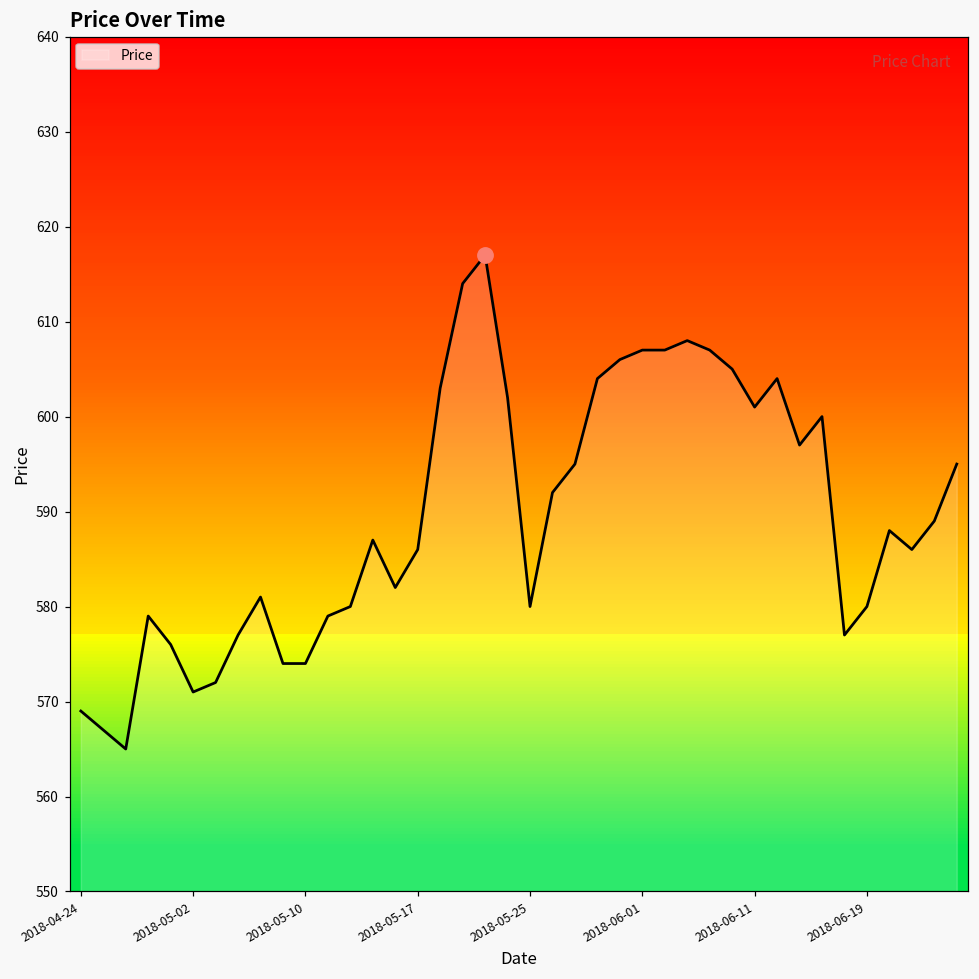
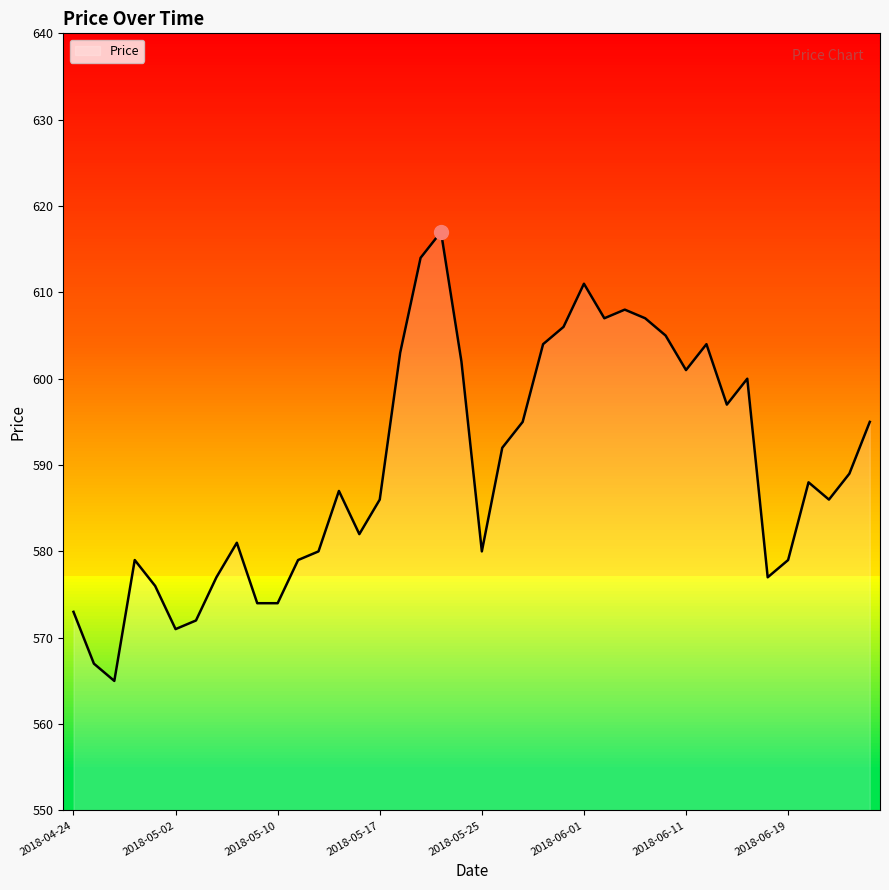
  {
    "Price": {
-     "2018-04-24": 569,
+     "2018-04-24": 573,
      "2018-05-02": 571,
      "2018-05-10": 574,
      "2018-05-17": 586,
      "2018-05-25": 580,
-     "2018-06-01": 607,
+     "2018-06-01": 611,
      "2018-06-11": 601,
-     "2018-06-19": 580
+     "2018-06-19": 579
    }
  }
